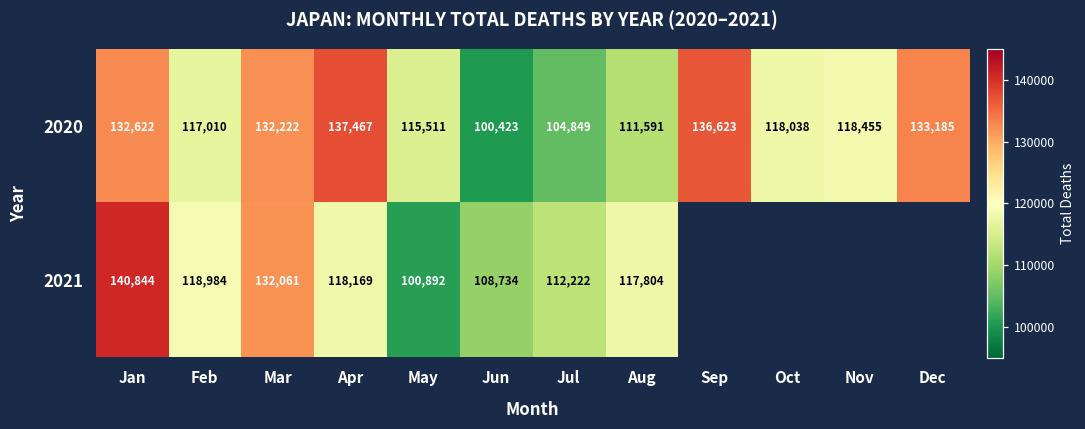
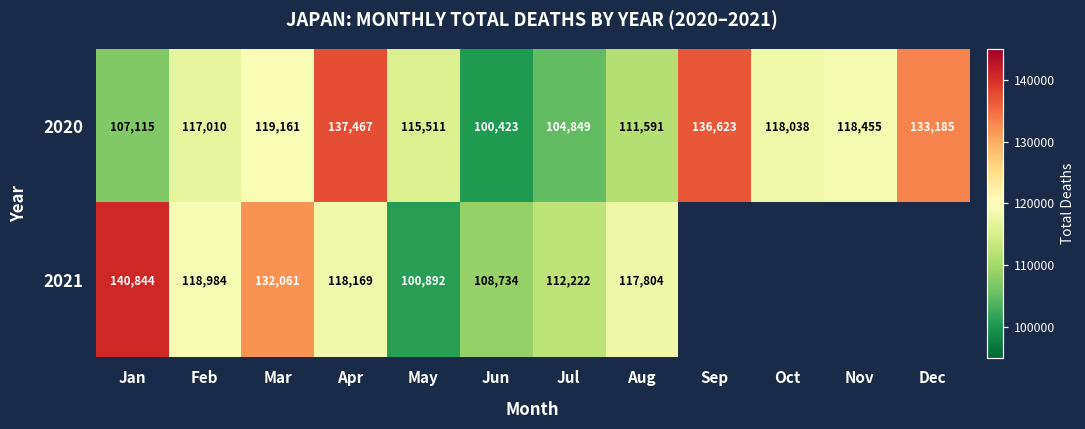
  {
    "2020": {
-     "Jan": "132,622",
+     "Jan": "107,115",
      "Feb": "117,010",
-     "Mar": "132,222",
+     "Mar": "119,161",
      "Apr": "137,467",
      "May": "115,511",
      "Jun": "100,423",
      "Jul": "104,849",
      "Aug": "111,591",
      "Sep": "136,623",
      "Oct": "118,038",
      "Nov": "118,455",
      "Dec": "133,185"
    },
    "2021": {
      "Jan": "140,844",
      "Feb": "118,984",
      "Mar": "132,061",
      "Apr": "118,169",
      "May": "100,892",
      "Jun": "108,734",
      "Jul": "112,222",
      "Aug": "117,804"
    }
  }
